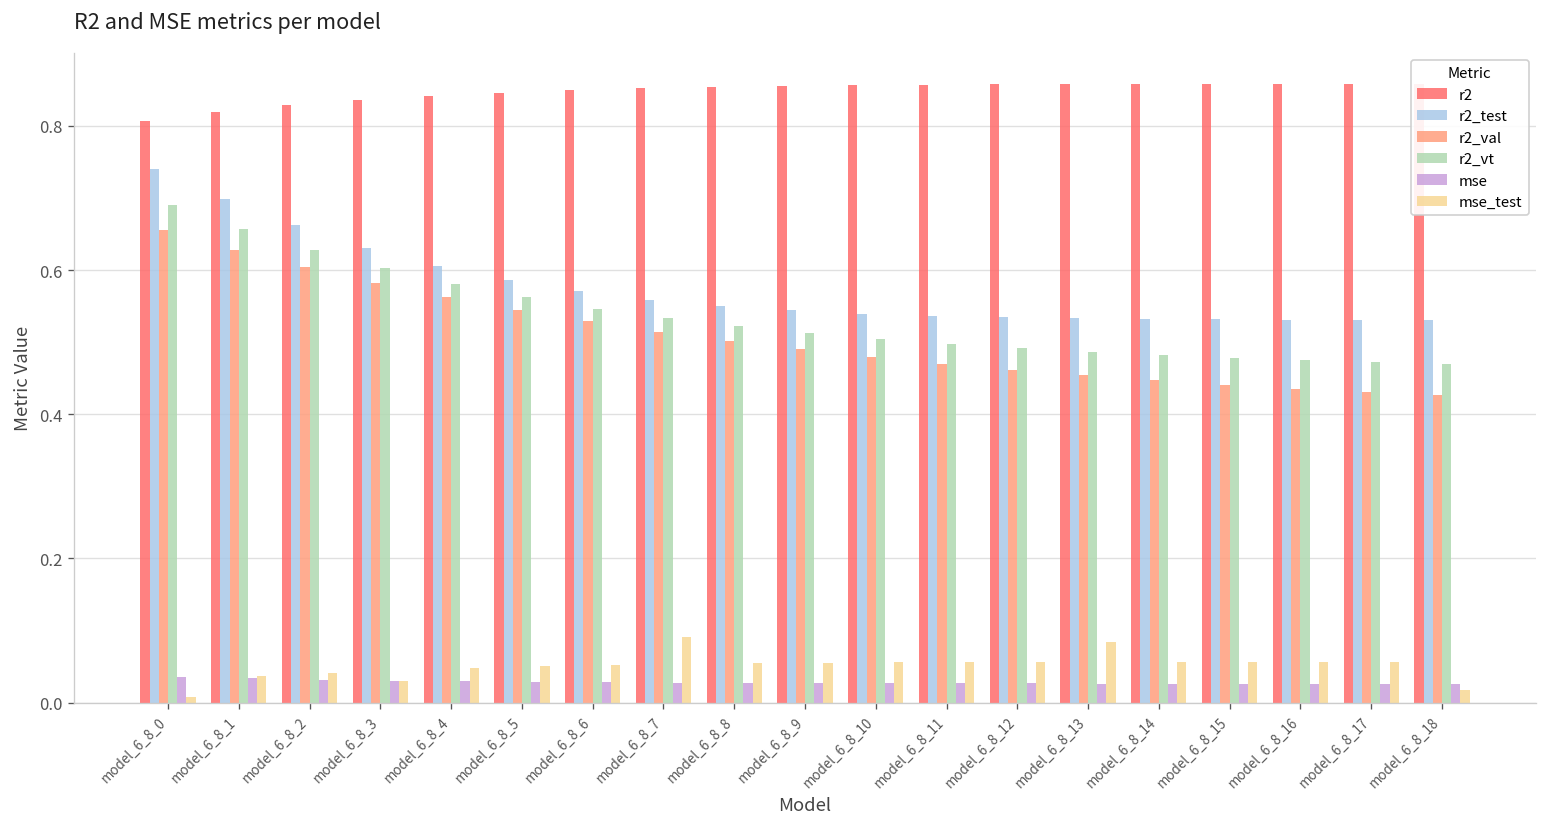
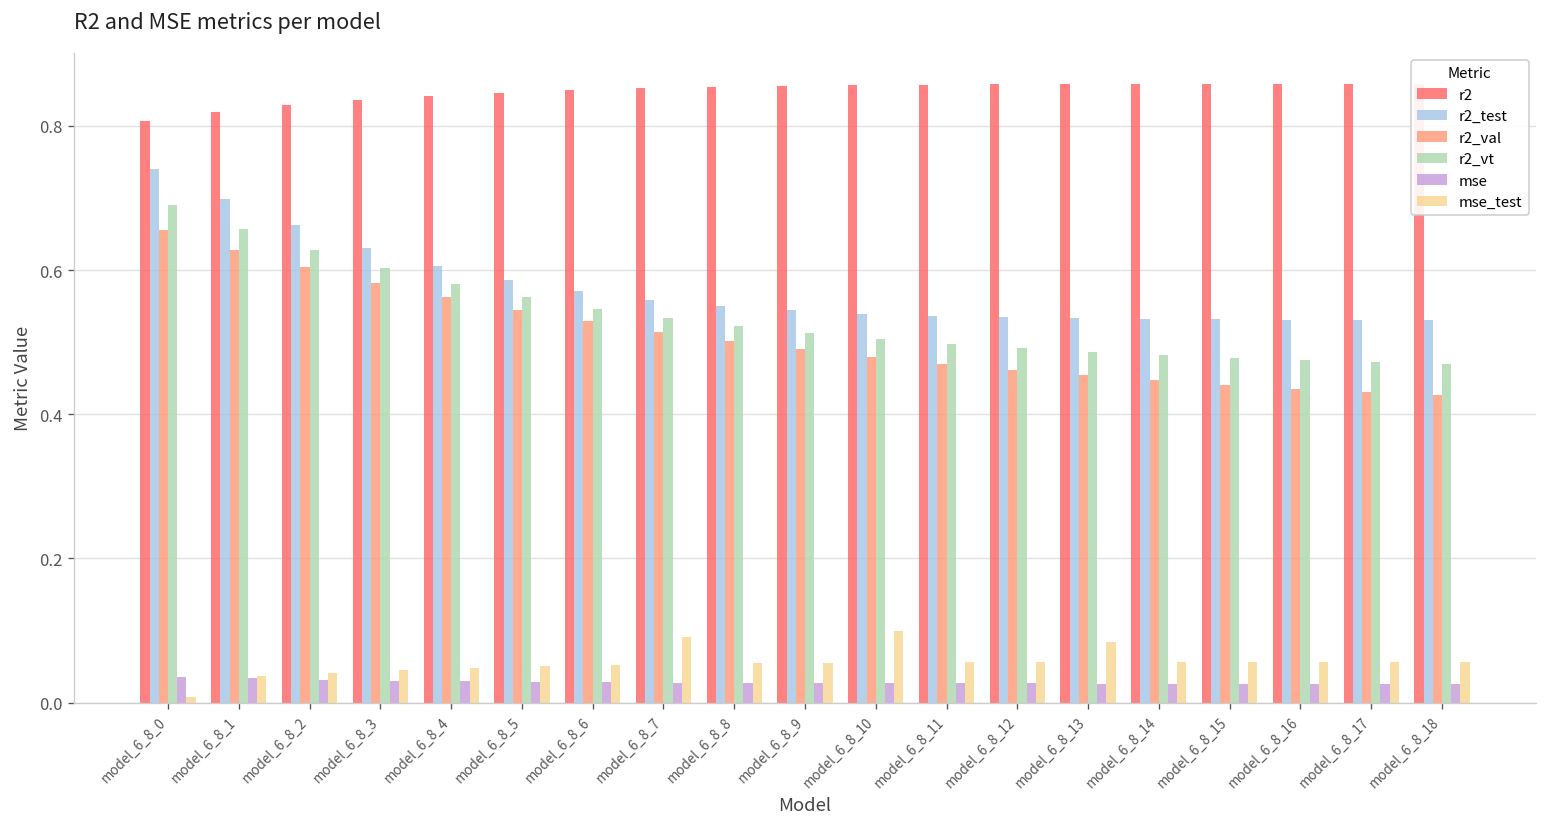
  {
    "mse_test": {
      "model_6_8_0": 0.01,
      "model_6_8_1": 0.04,
      "model_6_8_2": 0.04,
-     "model_6_8_3": 0.03,
+     "model_6_8_3": 0.04,
      "model_6_8_4": 0.05,
      "model_6_8_5": 0.05,
      "model_6_8_6": 0.05,
      "model_6_8_7": 0.09,
      "model_6_8_8": 0.05,
      "model_6_8_9": 0.06,
-     "model_6_8_10": 0.06,
+     "model_6_8_10": 0.10,
      "model_6_8_11": 0.06,
      "model_6_8_12": 0.06,
      "model_6_8_13": 0.08,
      "model_6_8_14": 0.06,
      "model_6_8_15": 0.06,
      "model_6_8_16": 0.06,
      "model_6_8_17": 0.06,
-     "model_6_8_18": 0.02
+     "model_6_8_18": 0.06
    }
  }
